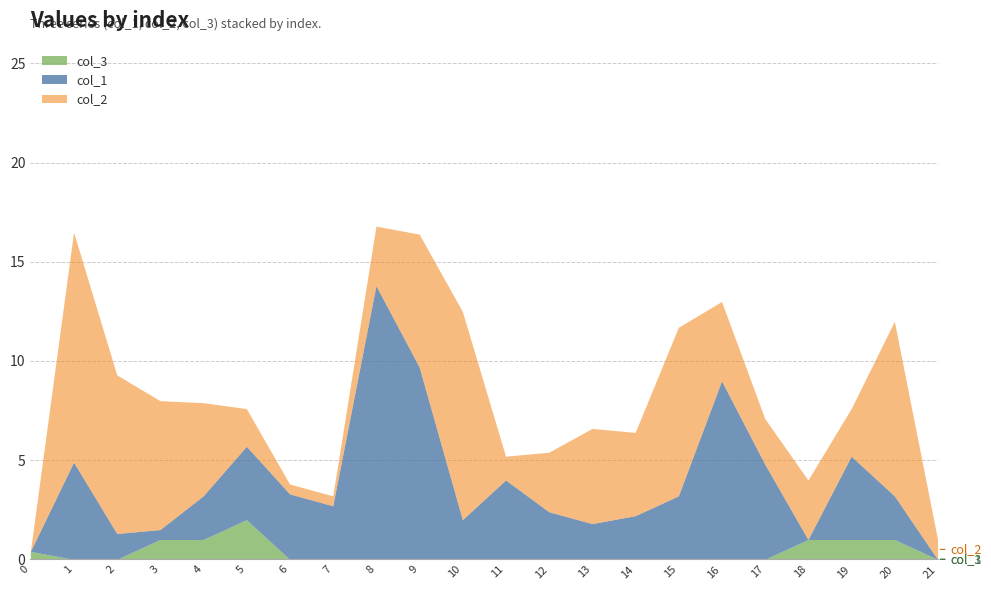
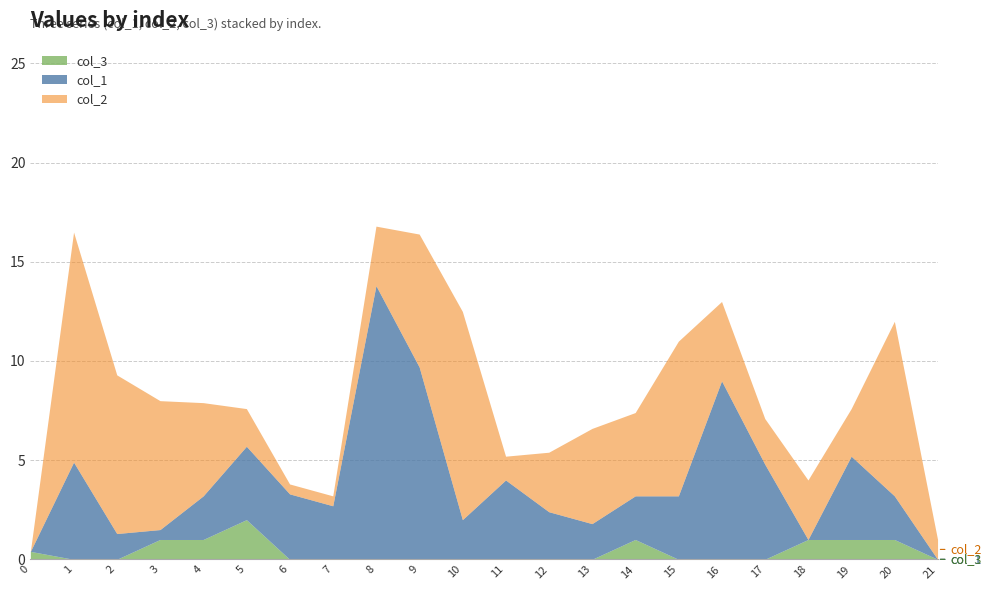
  {
    "col_3": {
      "1": 0,
      "2": 0,
      "3": 1,
      "4": 1,
      "5": 2,
      "6": 0,
      "7": 0,
      "8": 0,
      "9": 0,
      "10": 0,
      "11": 0,
      "12": 0,
      "13": 0,
-     "14": 0,
+     "14": 1,
      "15": 0,
      "16": 0,
      "17": 0,
      "19": 1,
      "20": 1
    },
    "col_1": {
      "1": 4.9,
      "2": 1.3,
      "3": 0.5,
      "4": 2.2,
      "5": 3.7,
      "6": 3.3,
      "7": 2.7,
      "8": 13.8,
      "9": 9.7,
      "10": 2.0,
      "11": 4.0,
      "12": 2.4,
      "13": 1.8,
      "14": 2.2,
      "15": 3.2,
      "16": 9.0,
      "17": 4.8,
      "19": 4.2,
      "20": 2.2
    },
    "col_2": {
      "1": 11.6,
      "2": 8.0,
      "3": 6.5,
      "4": 4.7,
      "5": 1.9,
      "6": 0.5,
      "7": 0.5,
      "8": 3.0,
      "9": 6.7,
      "10": 10.5,
      "11": 1.2,
      "12": 3.0,
      "13": 4.8,
      "14": 4.2,
-     "15": 8.5,
+     "15": 7.8,
      "16": 4.0,
      "17": 2.3,
      "18": 3.0,
      "19": 2.4,
      "20": 8.8
    }
  }
